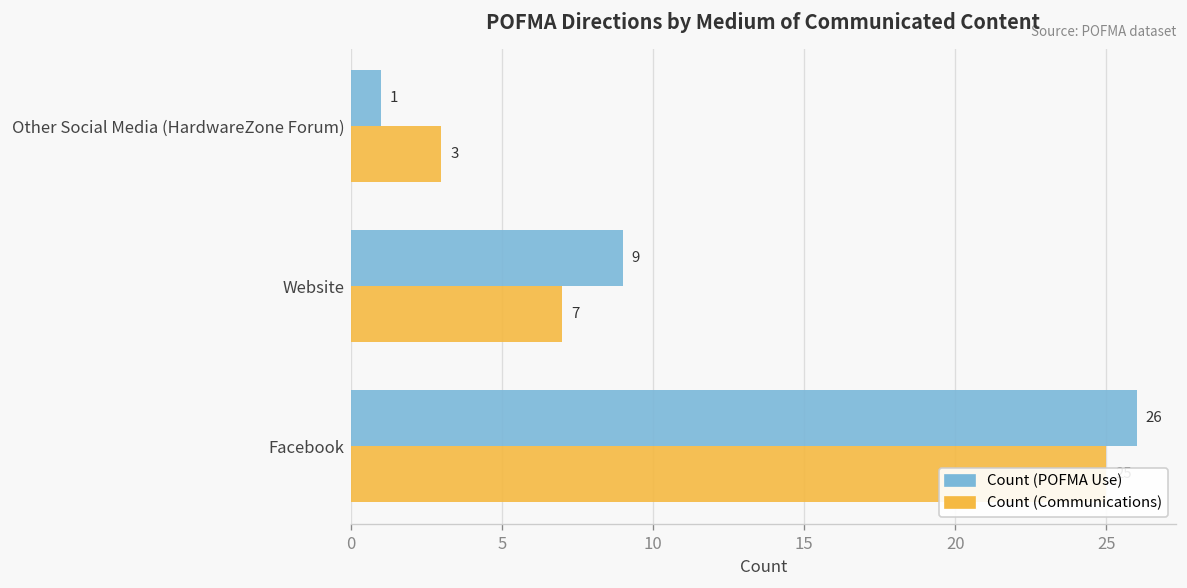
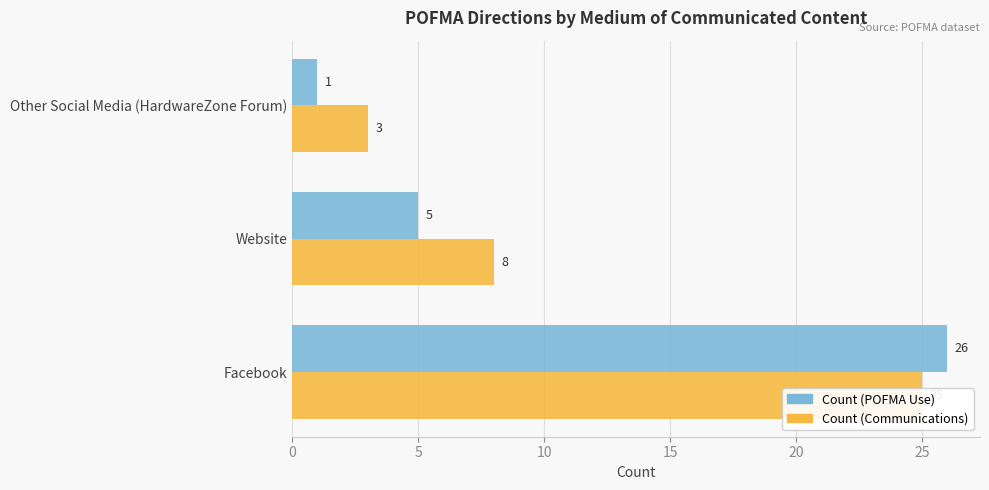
  {
    "Count (POFMA Use)": {
      "Other Social Media (HardwareZone Forum)": 1,
-     "Website": 9,
+     "Website": 5,
      "Facebook": 26
    },
    "Count (Communications)": {
      "Other Social Media (HardwareZone Forum)": 3,
-     "Website": 7
+     "Website": 8
    }
  }
